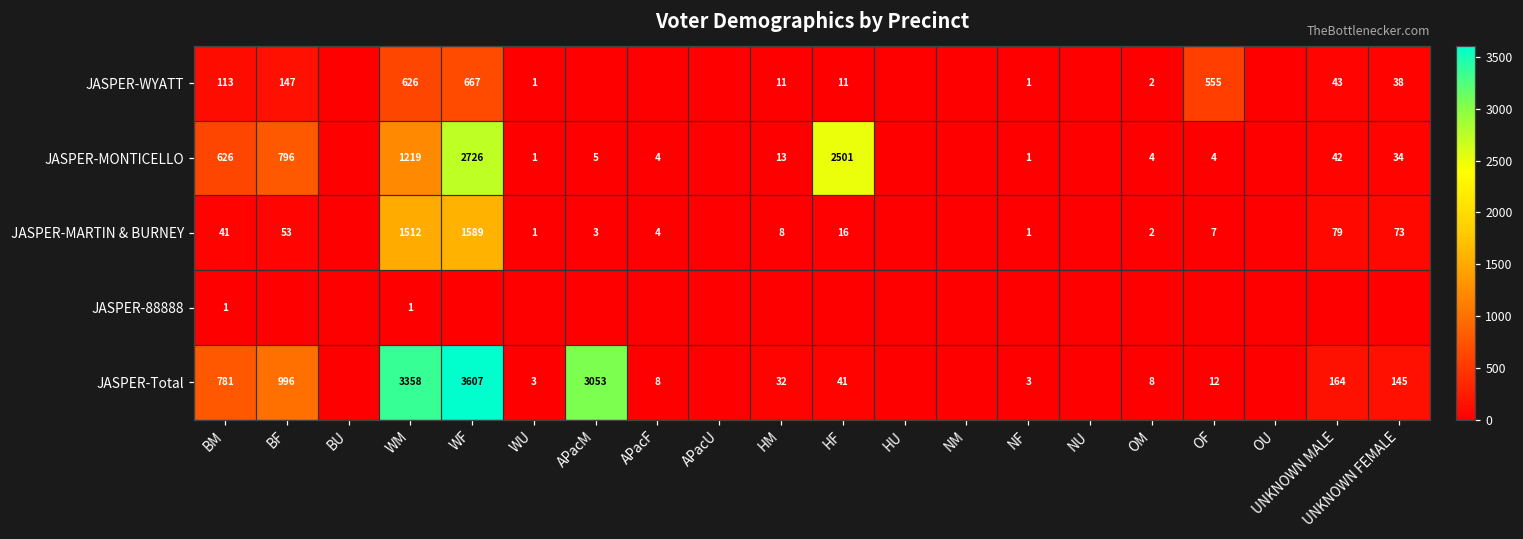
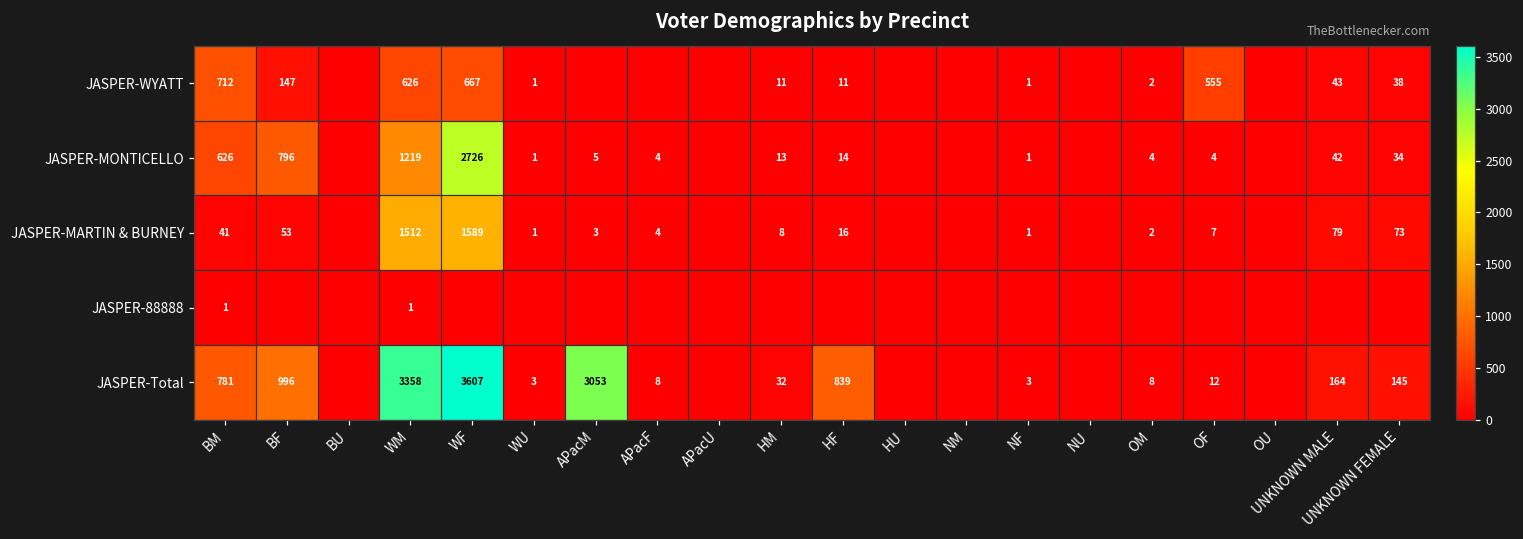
  {
    "JASPER-WYATT": {
-     "BM": 113,
+     "BM": 712,
      "BF": 147,
      "WM": 626,
      "WF": 667,
      "WU": 1,
      "HM": 11,
      "HF": 11,
      "NF": 1,
      "OM": 2,
      "OF": 555,
      "UNKNOWN MALE": 43,
      "UNKNOWN FEMALE": 38
    },
    "JASPER-MONTICELLO": {
      "BM": 626,
      "BF": 796,
      "WM": 1219,
      "WF": 2726,
      "WU": 1,
      "APacM": 5,
      "APacF": 4,
      "HM": 13,
-     "HF": 2501,
+     "HF": 14,
      "NF": 1,
      "OM": 4,
      "OF": 4,
      "UNKNOWN MALE": 42,
      "UNKNOWN FEMALE": 34
    },
    "JASPER-MARTIN & BURNEY": {
      "BM": 41,
      "BF": 53,
      "WM": 1512,
      "WF": 1589,
      "WU": 1,
      "APacM": 3,
      "APacF": 4,
      "HM": 8,
      "HF": 16,
      "NF": 1,
      "OM": 2,
      "OF": 7,
      "UNKNOWN MALE": 79,
      "UNKNOWN FEMALE": 73
    },
    "JASPER-88888": {
      "BM": 1,
      "WM": 1
    },
    "JASPER-Total": {
      "BM": 781,
      "BF": 996,
      "WM": 3358,
      "WF": 3607,
      "WU": 3,
      "APacM": 3053,
      "APacF": 8,
      "HM": 32,
-     "HF": 41,
+     "HF": 839,
      "NF": 3,
      "OM": 8,
      "OF": 12,
      "UNKNOWN MALE": 164,
      "UNKNOWN FEMALE": 145
    }
  }
